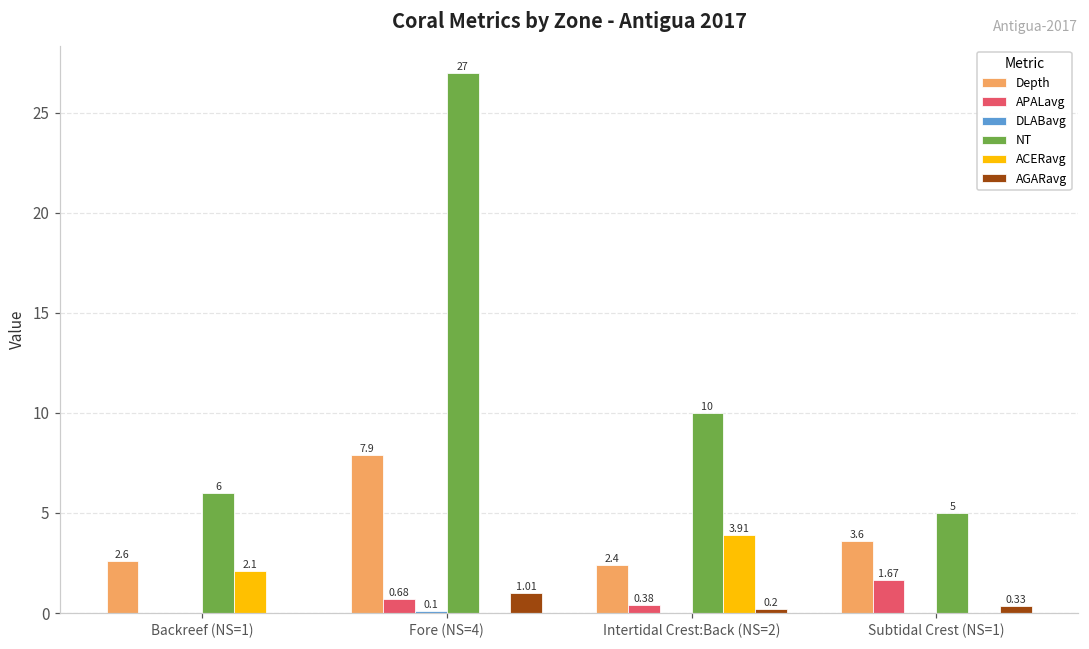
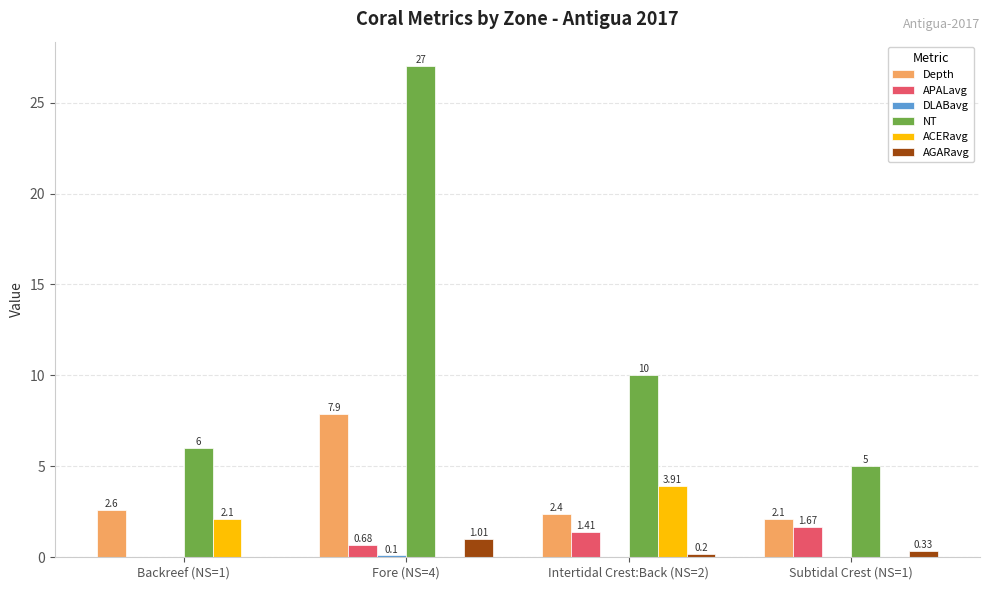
  {
    "Depth": {
      "Backreef (NS=1)": 2.6,
      "Fore (NS=4)": 7.9,
      "Intertidal Crest:Back (NS=2)": 2.4,
-     "Subtidal Crest (NS=1)": 3.6
+     "Subtidal Crest (NS=1)": 2.1
    },
    "APALavg": {
      "Fore (NS=4)": 0.68,
-     "Intertidal Crest:Back (NS=2)": 0.38,
+     "Intertidal Crest:Back (NS=2)": 1.41,
      "Subtidal Crest (NS=1)": 1.67
    },
    "DLABavg": {
      "Fore (NS=4)": 0.1
    },
    "NT": {
      "Backreef (NS=1)": 6,
      "Fore (NS=4)": 27,
      "Intertidal Crest:Back (NS=2)": 10,
      "Subtidal Crest (NS=1)": 5
    },
    "ACERavg": {
      "Backreef (NS=1)": 2.1,
      "Intertidal Crest:Back (NS=2)": 3.91
    },
    "AGARavg": {
      "Fore (NS=4)": 1.01,
      "Intertidal Crest:Back (NS=2)": 0.2,
      "Subtidal Crest (NS=1)": 0.33
    }
  }
